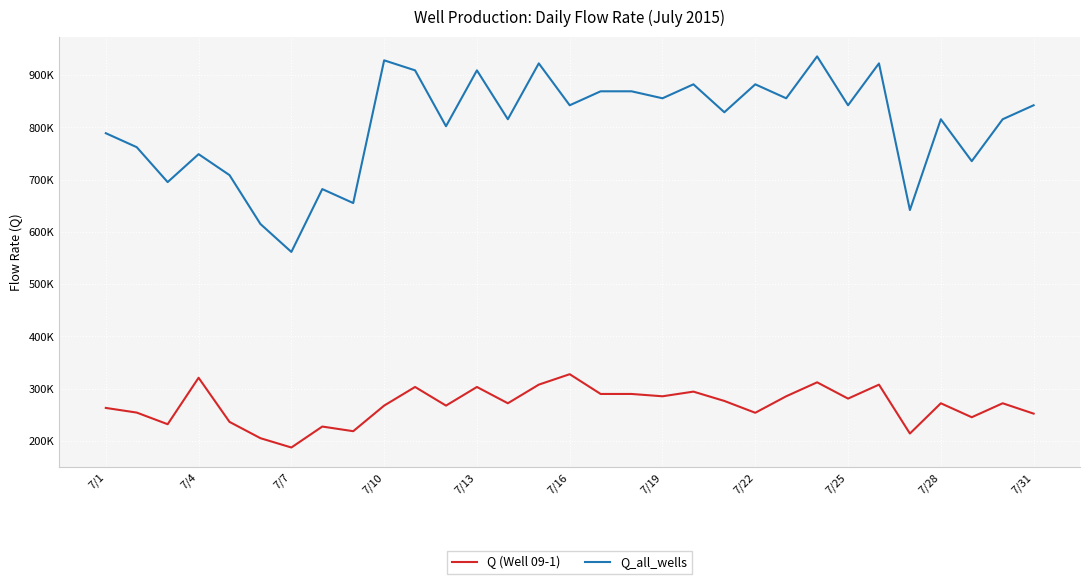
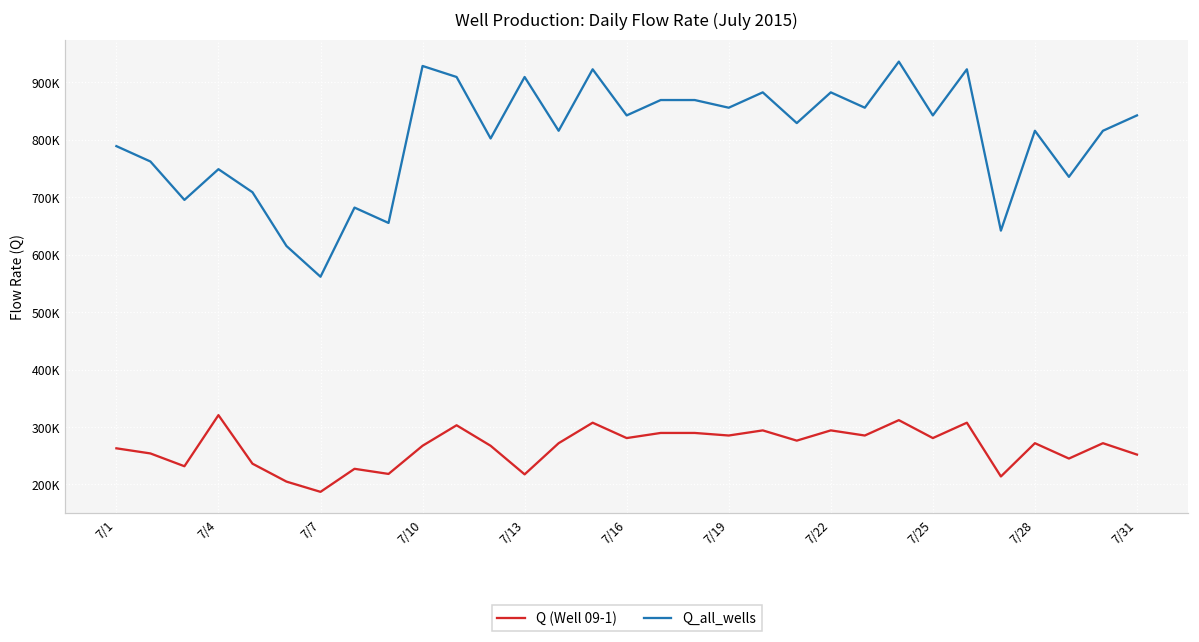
  {
    "Q (Well 09-1)": {
      "7/1": 260000,
      "7/4": 320000,
      "7/7": 190000,
      "7/10": 270000,
-     "7/13": 300000,
-     "7/16": 330000,
+     "7/13": 220000,
+     "7/16": 280000,
      "7/19": 290000,
-     "7/22": 250000,
+     "7/22": 290000,
      "7/25": 280000,
      "7/28": 270000,
      "7/31": 250000
    },
    "Q_all_wells": {
      "7/1": 790000,
      "7/4": 750000,
      "7/7": 560000,
      "7/10": 930000,
      "7/13": 910000,
      "7/16": 840000,
      "7/19": 860000,
      "7/22": 880000,
      "7/25": 840000,
      "7/28": 820000,
      "7/31": 840000
    }
  }
